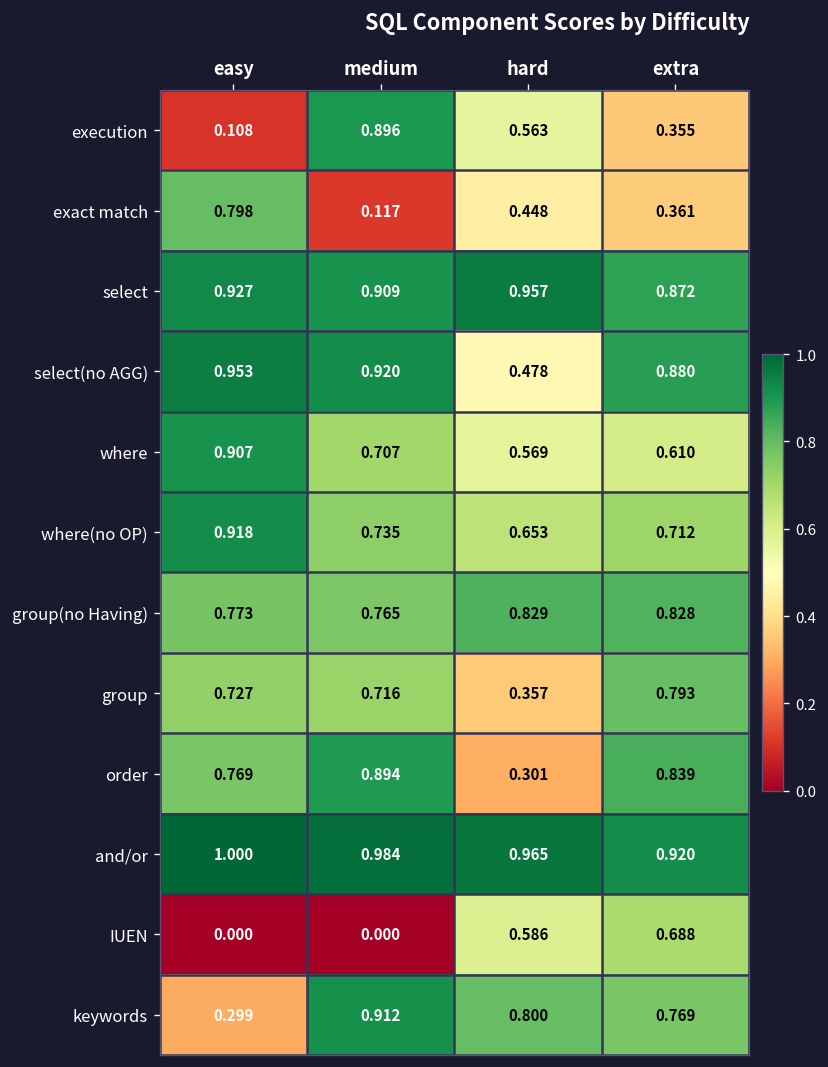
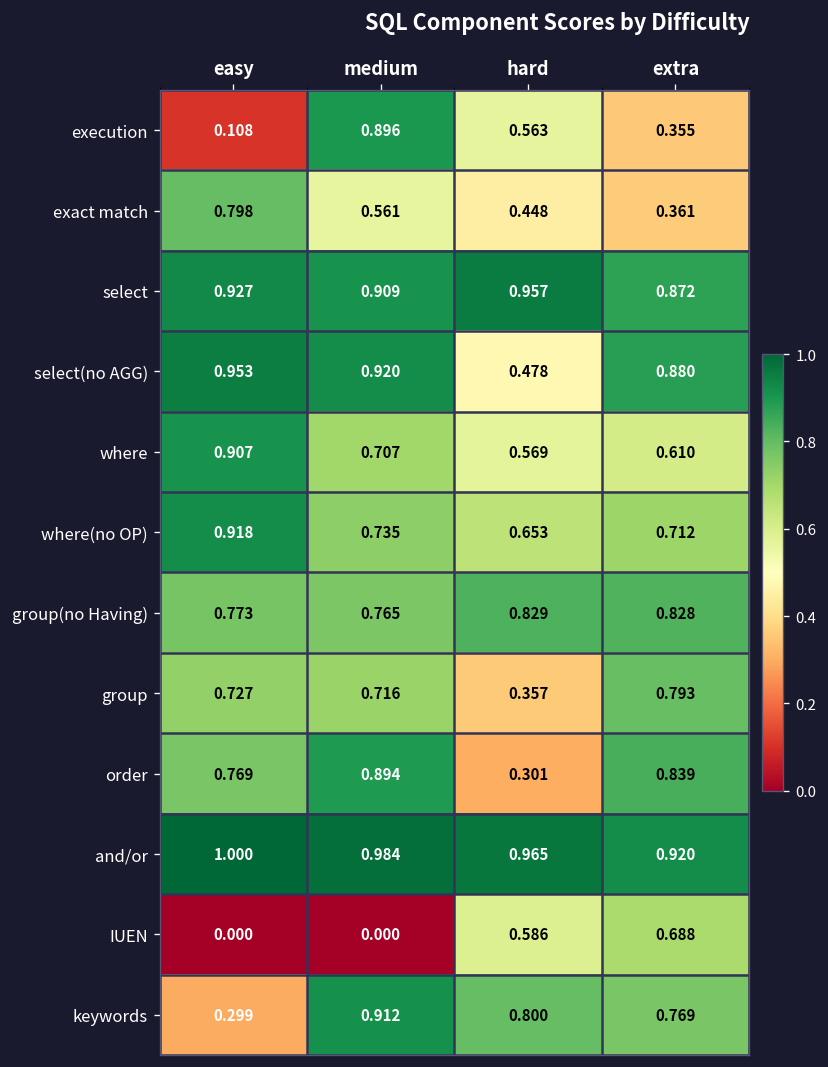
  {
    "execution": {
      "easy": 0.108,
      "medium": 0.896,
      "hard": 0.563,
      "extra": 0.355
    },
    "exact match": {
      "easy": 0.798,
-     "medium": 0.117,
+     "medium": 0.561,
      "hard": 0.448,
      "extra": 0.361
    },
    "select": {
      "easy": 0.927,
      "medium": 0.909,
      "hard": 0.957,
      "extra": 0.872
    },
    "select(no AGG)": {
      "easy": 0.953,
      "medium": 0.920,
      "hard": 0.478,
      "extra": 0.880
    },
    "where": {
      "easy": 0.907,
      "medium": 0.707,
      "hard": 0.569,
      "extra": 0.610
    },
    "where(no OP)": {
      "easy": 0.918,
      "medium": 0.735,
      "hard": 0.653,
      "extra": 0.712
    },
    "group(no Having)": {
      "easy": 0.773,
      "medium": 0.765,
      "hard": 0.829,
      "extra": 0.828
    },
    "group": {
      "easy": 0.727,
      "medium": 0.716,
      "hard": 0.357,
      "extra": 0.793
    },
    "order": {
      "easy": 0.769,
      "medium": 0.894,
      "hard": 0.301,
      "extra": 0.839
    },
    "and/or": {
      "easy": 1.000,
      "medium": 0.984,
      "hard": 0.965,
      "extra": 0.920
    },
    "IUEN": {
      "easy": 0.000,
      "medium": 0.000,
      "hard": 0.586,
      "extra": 0.688
    },
    "keywords": {
      "easy": 0.299,
      "medium": 0.912,
      "hard": 0.800,
      "extra": 0.769
    }
  }
